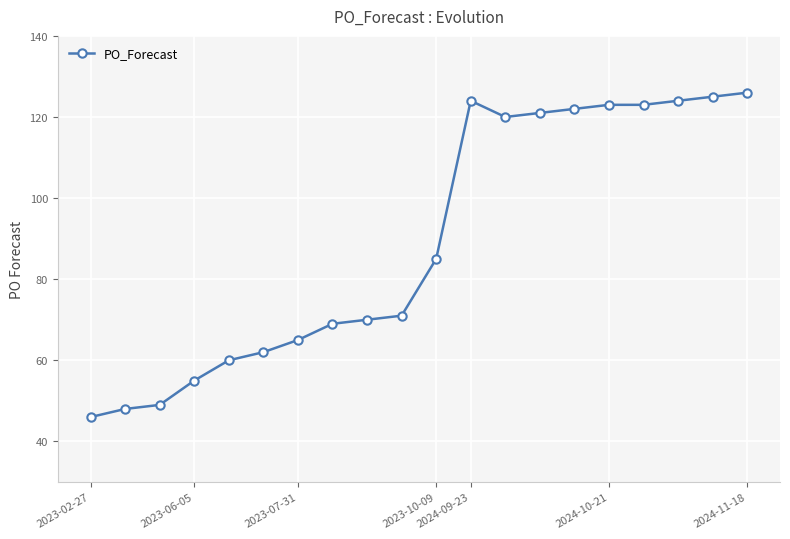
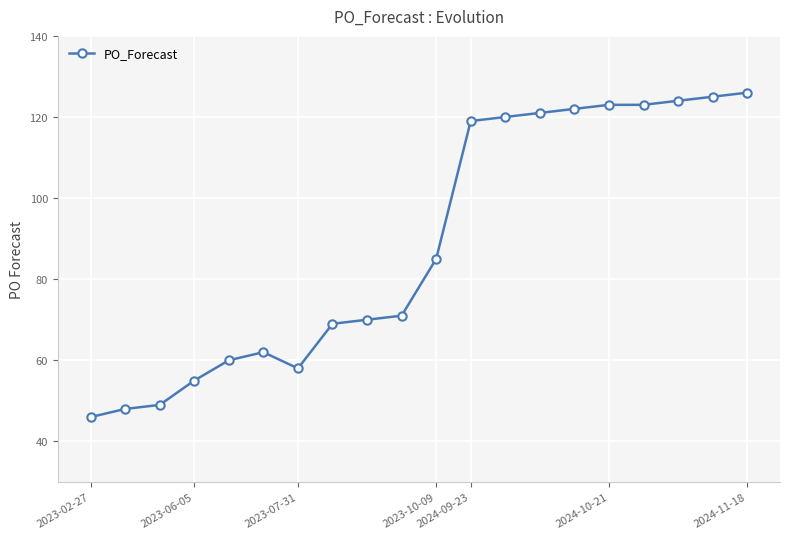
  {
    "2023-02-27": 46,
    "2023-06-05": 55,
-   "2023-07-31": 65,
+   "2023-07-31": 58,
    "2023-10-09": 85,
-   "2024-09-23": 124,
+   "2024-09-23": 119,
    "2024-10-21": 123,
    "2024-11-18": 126
  }
